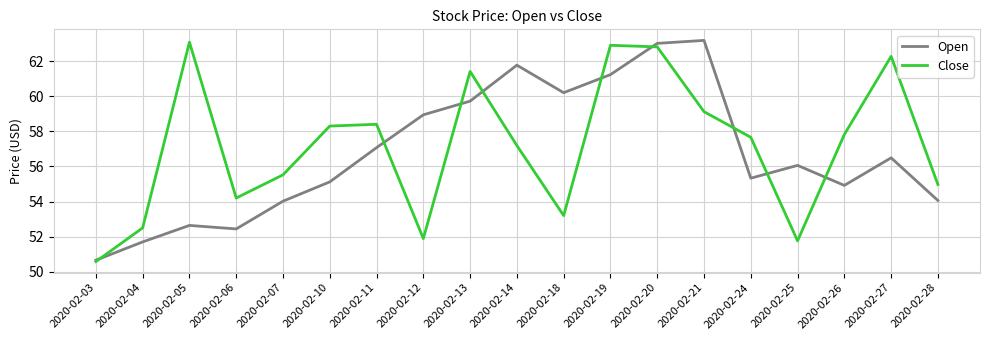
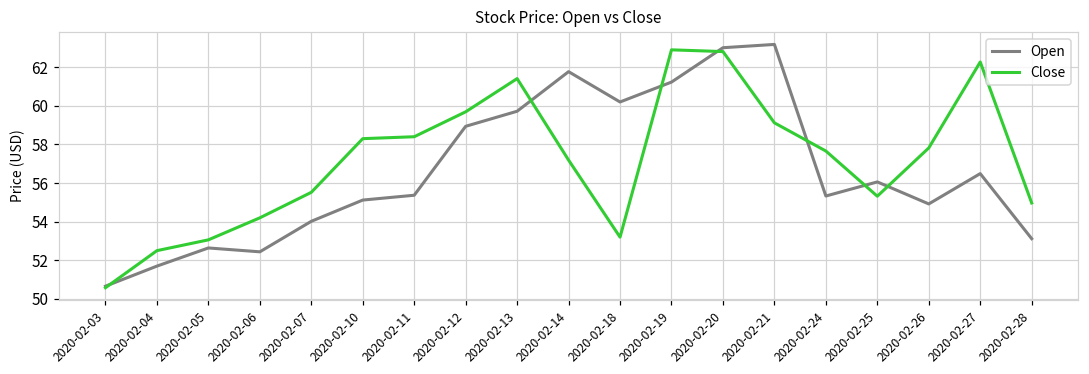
  {
    "Open": {
      "2020-02-04": 51.7,
      "2020-02-05": 52.6,
      "2020-02-06": 52.4,
      "2020-02-07": 54.0,
      "2020-02-10": 55.1,
-     "2020-02-11": 57.1,
+     "2020-02-11": 55.4,
      "2020-02-12": 58.9,
      "2020-02-13": 59.7,
      "2020-02-14": 61.8,
      "2020-02-18": 60.2,
      "2020-02-19": 61.2,
      "2020-02-20": 63.0,
      "2020-02-21": 63.2,
      "2020-02-24": 55.3,
      "2020-02-25": 56.1,
      "2020-02-26": 54.9,
      "2020-02-27": 56.5,
-     "2020-02-28": 54.1
+     "2020-02-28": 53.1
    },
    "Close": {
      "2020-02-04": 52.5,
-     "2020-02-05": 63.1,
+     "2020-02-05": 53.1,
      "2020-02-06": 54.2,
      "2020-02-07": 55.5,
      "2020-02-10": 58.3,
      "2020-02-11": 58.4,
-     "2020-02-12": 51.9,
+     "2020-02-12": 59.7,
      "2020-02-13": 61.4,
      "2020-02-14": 57.2,
      "2020-02-18": 53.2,
      "2020-02-19": 62.9,
      "2020-02-20": 62.8,
      "2020-02-21": 59.1,
      "2020-02-24": 57.7,
-     "2020-02-25": 51.8,
+     "2020-02-25": 55.3,
      "2020-02-26": 57.8,
      "2020-02-27": 62.3,
      "2020-02-28": 55.0
    }
  }
